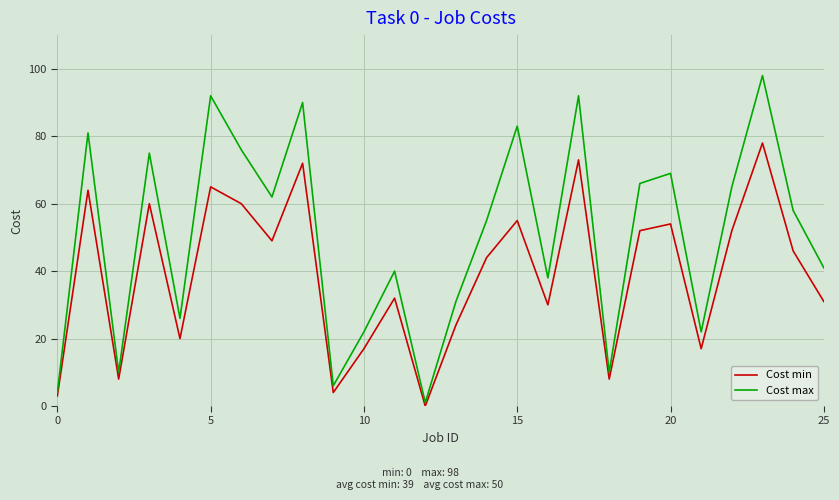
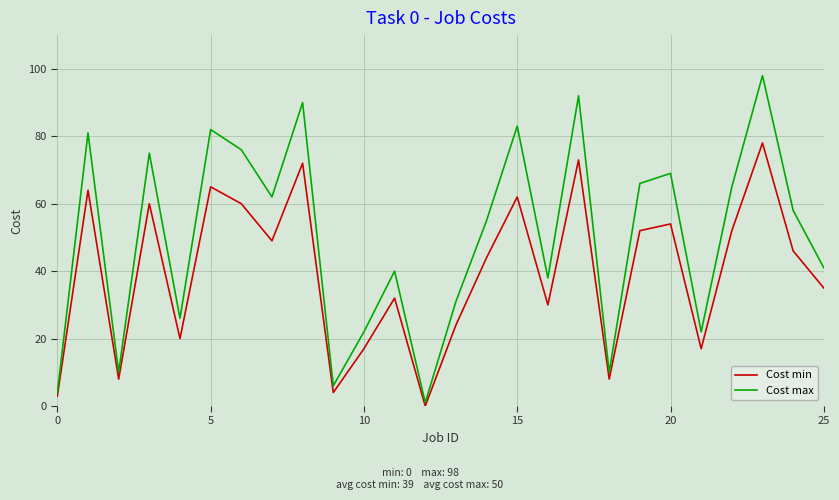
  {
    "Cost min": {
      "0": 3,
      "5": 65,
      "10": 17,
-     "15": 55,
+     "15": 62,
      "20": 54,
-     "25": 31
+     "25": 35
    },
    "Cost max": {
      "0": 4,
-     "5": 92,
+     "5": 82,
      "10": 22,
      "15": 83,
      "20": 69,
      "25": 41
    }
  }
